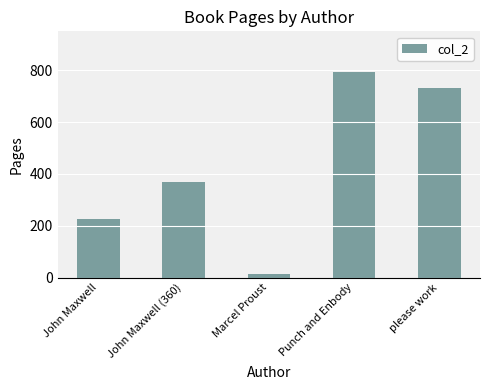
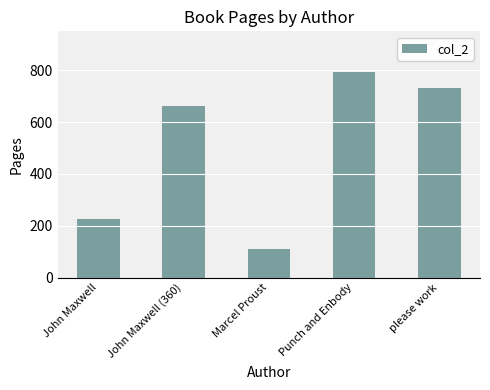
  {
    "John Maxwell": 230,
-   "John Maxwell (360)": 370,
-   "Marcel Proust": 10,
+   "John Maxwell (360)": 660,
+   "Marcel Proust": 110,
    "Punch and Enbody": 790,
    "please work": 730
  }
